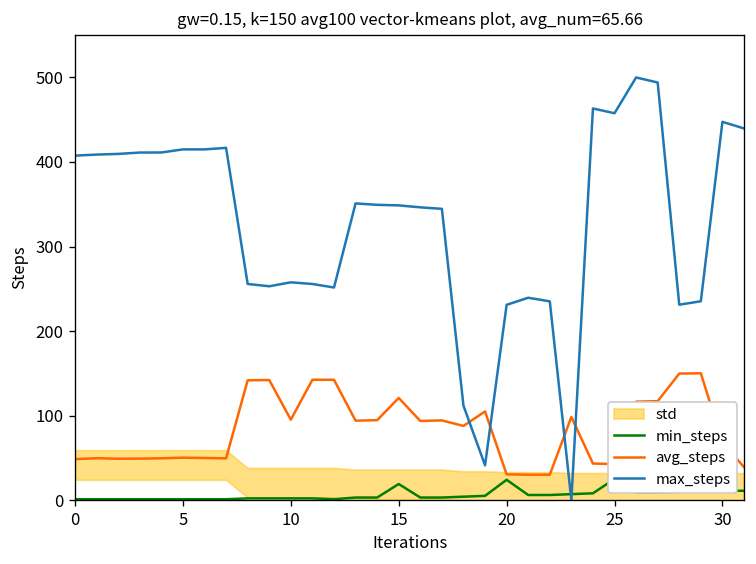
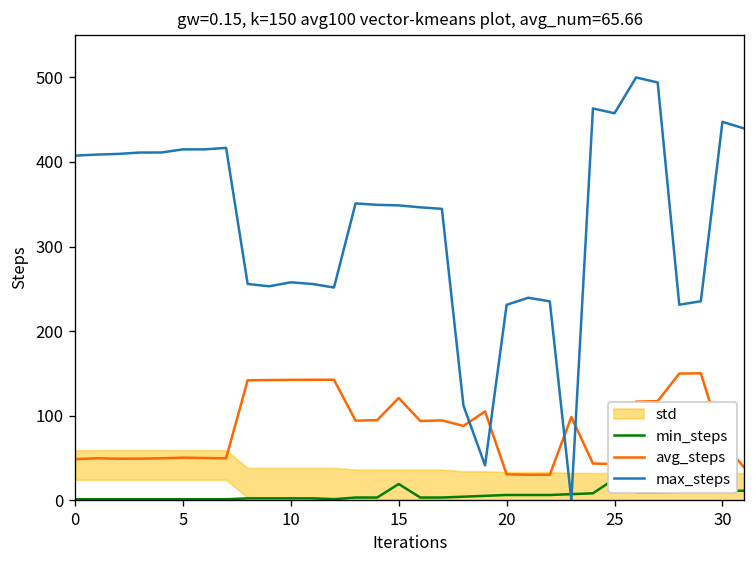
  {
    "min_steps": {
      "0": 0,
      "5": 0,
      "10": 0,
      "15": 20,
-     "20": 20
+     "20": 10
    },
    "avg_steps": {
      "0": 50,
      "5": 50,
-     "10": 100,
+     "10": 140,
      "15": 120
    },
    "max_steps": {
      "0": 410,
      "5": 410,
      "10": 260,
      "15": 350,
      "20": 230,
      "25": 460,
      "30": 450
    }
  }
